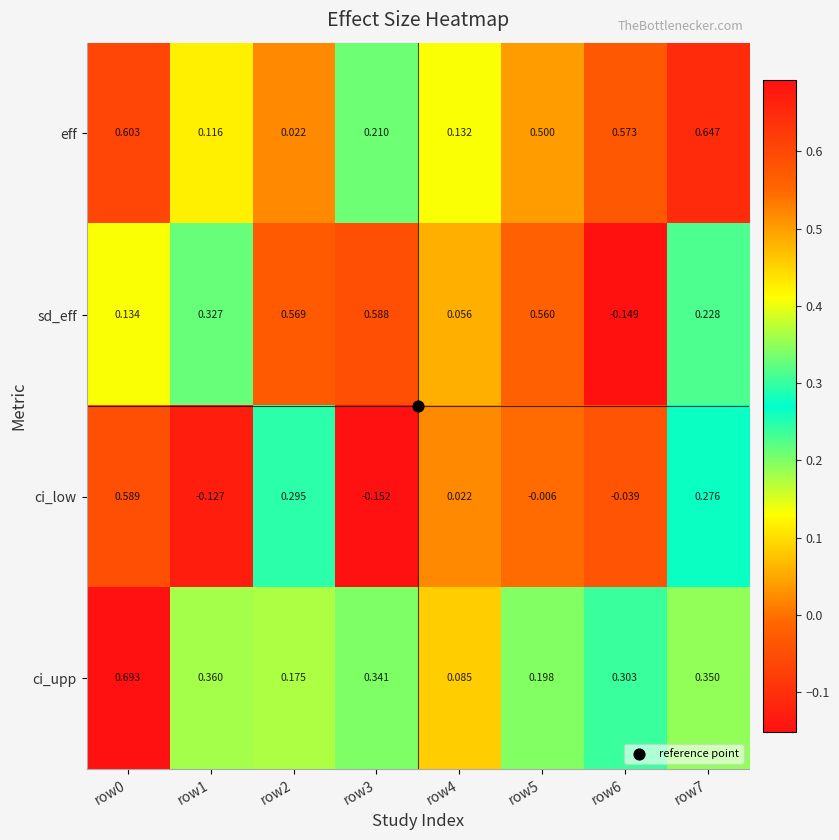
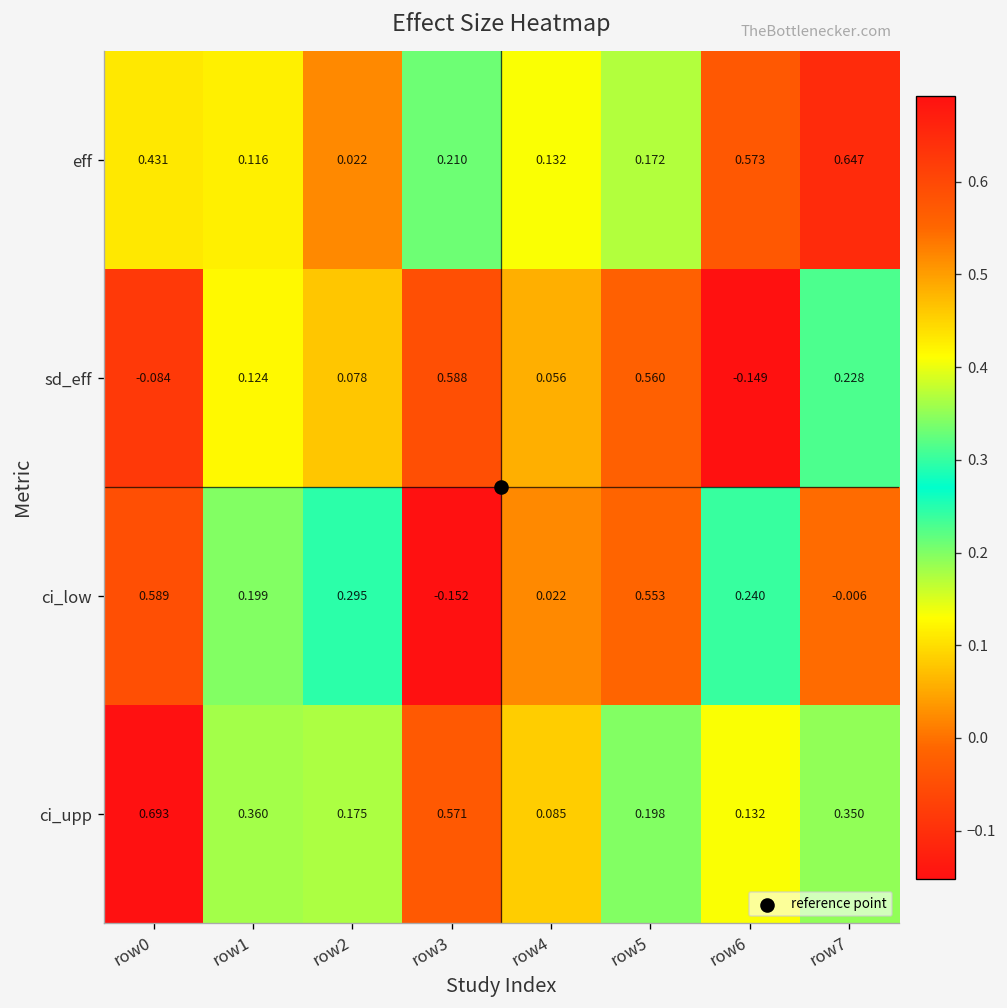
  {
    "eff": {
-     "row0": 0.603,
+     "row0": 0.431,
      "row1": 0.116,
      "row2": 0.022,
      "row3": 0.210,
      "row4": 0.132,
-     "row5": 0.500,
+     "row5": 0.172,
      "row6": 0.573,
      "row7": 0.647
    },
    "sd_eff": {
-     "row0": 0.134,
-     "row1": 0.327,
-     "row2": 0.569,
+     "row0": -0.084,
+     "row1": 0.124,
+     "row2": 0.078,
      "row3": 0.588,
      "row4": 0.056,
      "row5": 0.560,
      "row6": -0.149,
      "row7": 0.228
    },
    "ci_low": {
      "row0": 0.589,
-     "row1": -0.127,
+     "row1": 0.199,
      "row2": 0.295,
      "row3": -0.152,
      "row4": 0.022,
-     "row5": -0.006,
-     "row6": -0.039,
-     "row7": 0.276
+     "row5": 0.553,
+     "row6": 0.240,
+     "row7": -0.006
    },
    "ci_upp": {
      "row0": 0.693,
      "row1": 0.360,
      "row2": 0.175,
-     "row3": 0.341,
+     "row3": 0.571,
      "row4": 0.085,
      "row5": 0.198,
-     "row6": 0.303,
+     "row6": 0.132,
      "row7": 0.350
    }
  }
